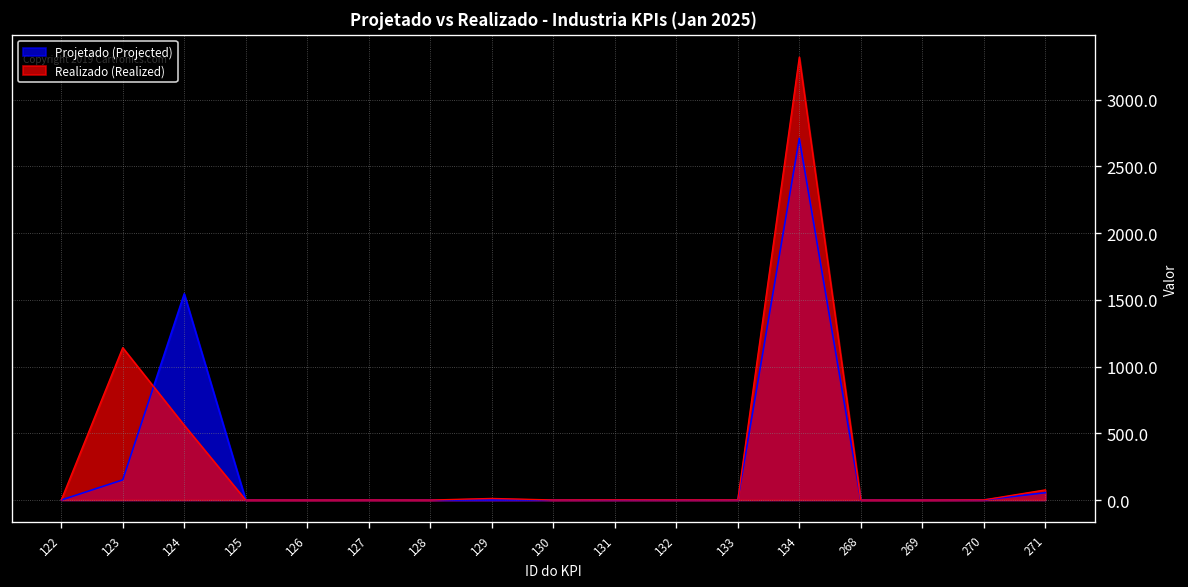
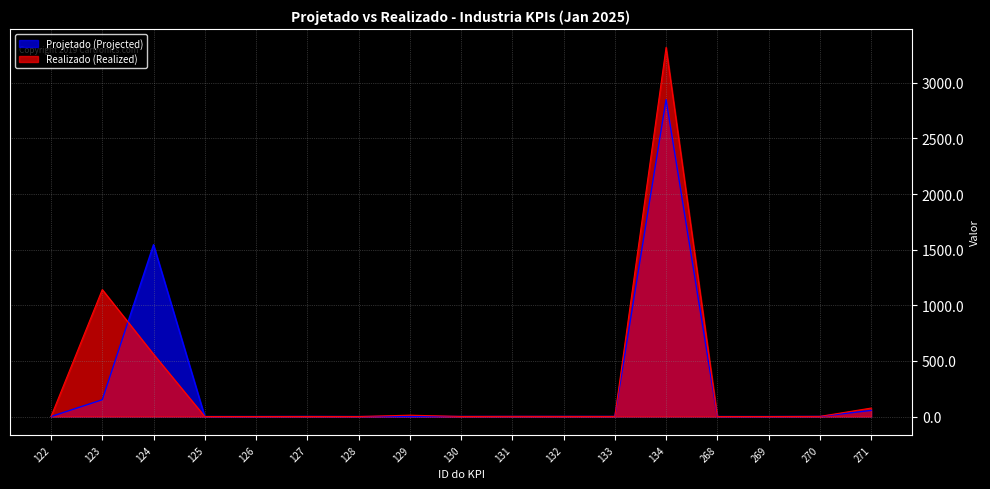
  {
    "Projetado (Projected)": {
      "123": 150,
      "124": 1550,
-     "134": 2710
+     "134": 2850
    },
    "Realizado (Realized)": {
      "123": 1140,
      "124": 560,
      "134": 3320
    }
  }
